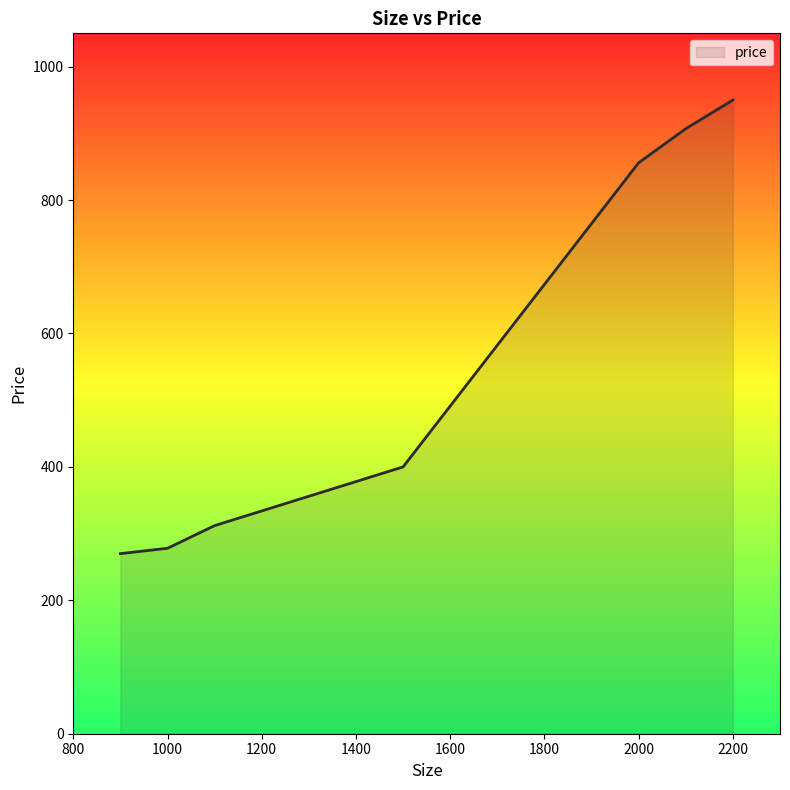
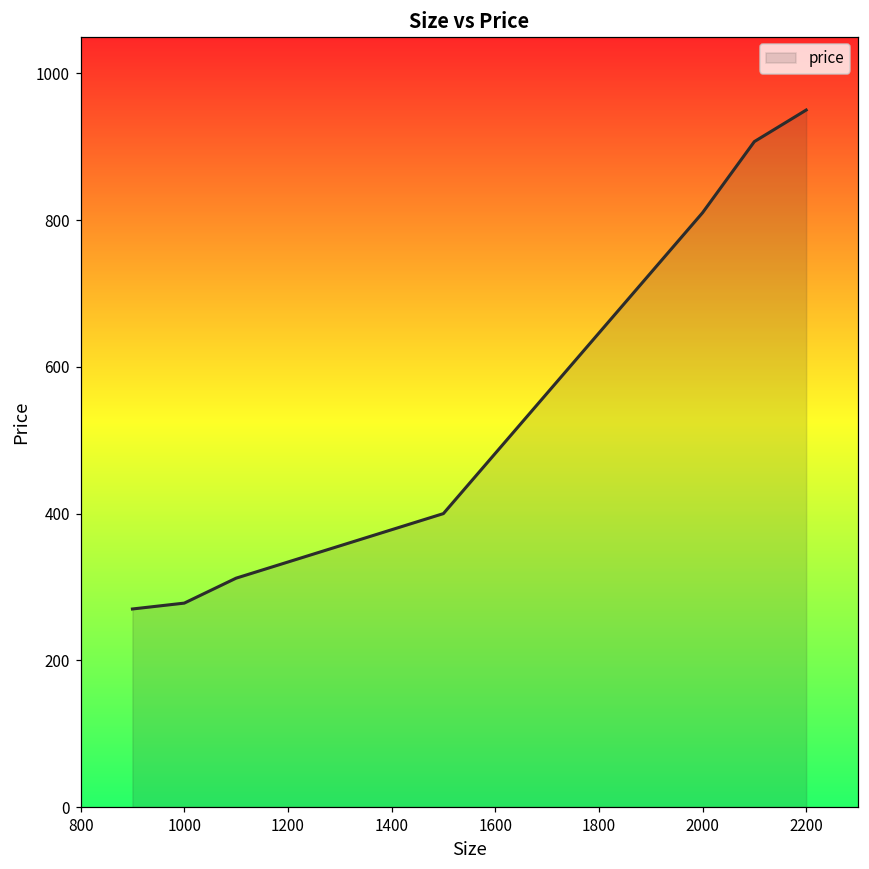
  {
    "1000": 280,
-   "2000": 860,
+   "2000": 810,
    "2200": 950
  }
